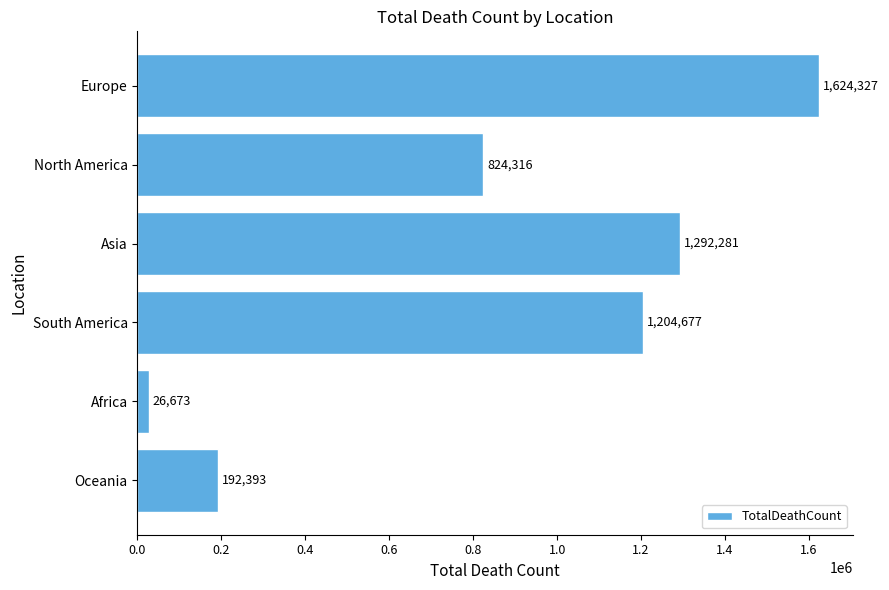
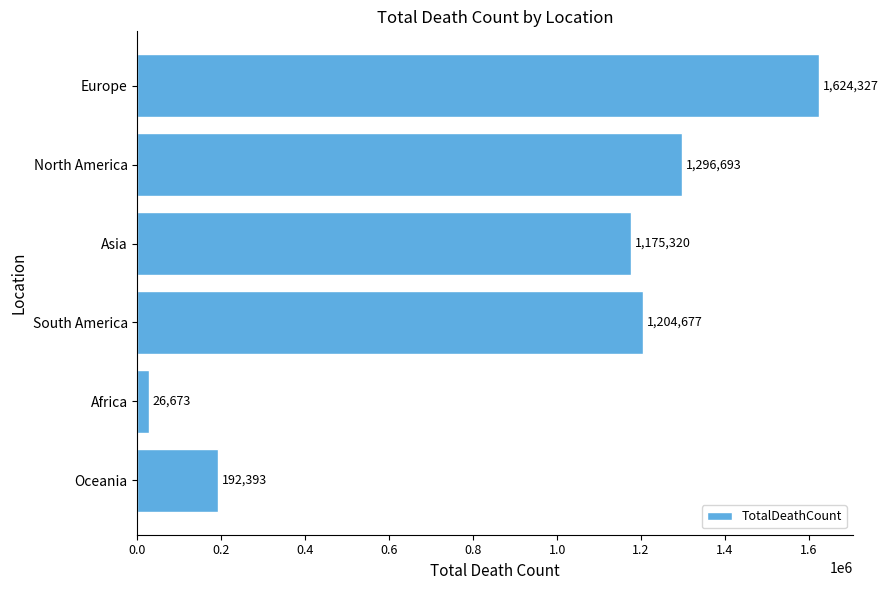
  {
    "Europe": "1,624,327",
-   "North America": "824,316",
-   "Asia": "1,292,281",
+   "North America": "1,296,693",
+   "Asia": "1,175,320",
    "South America": "1,204,677",
    "Africa": "26,673",
    "Oceania": "192,393"
  }
